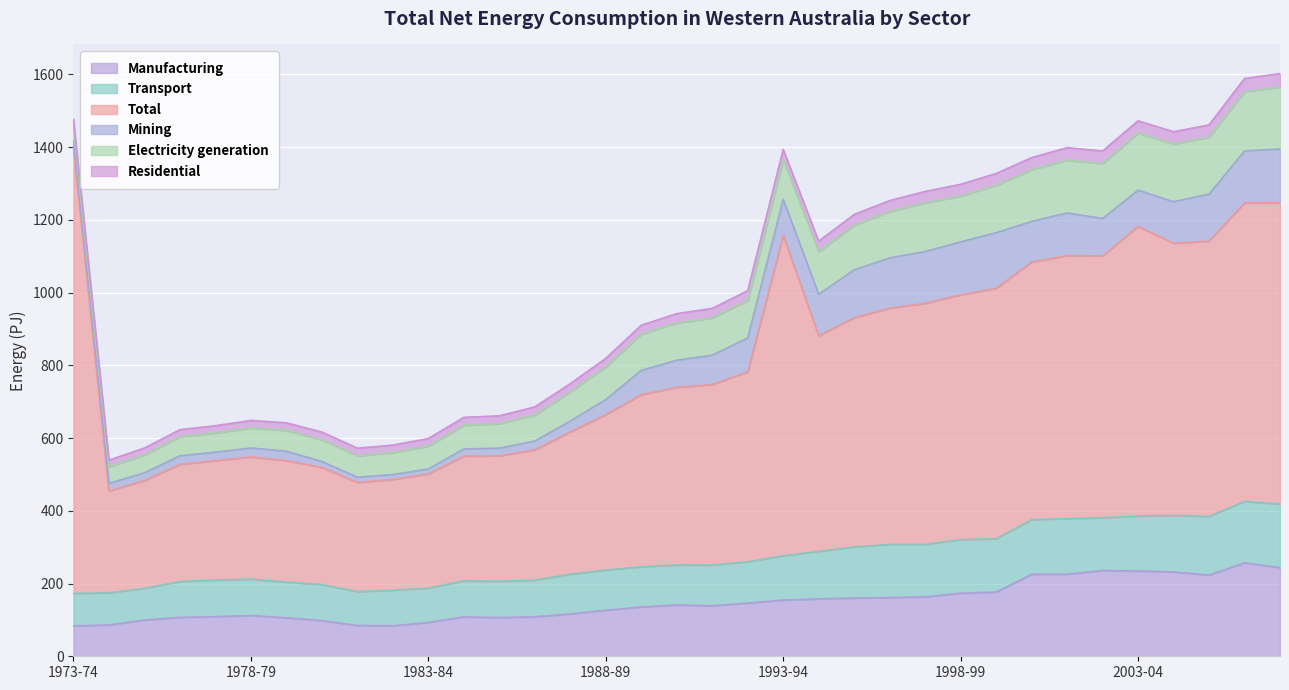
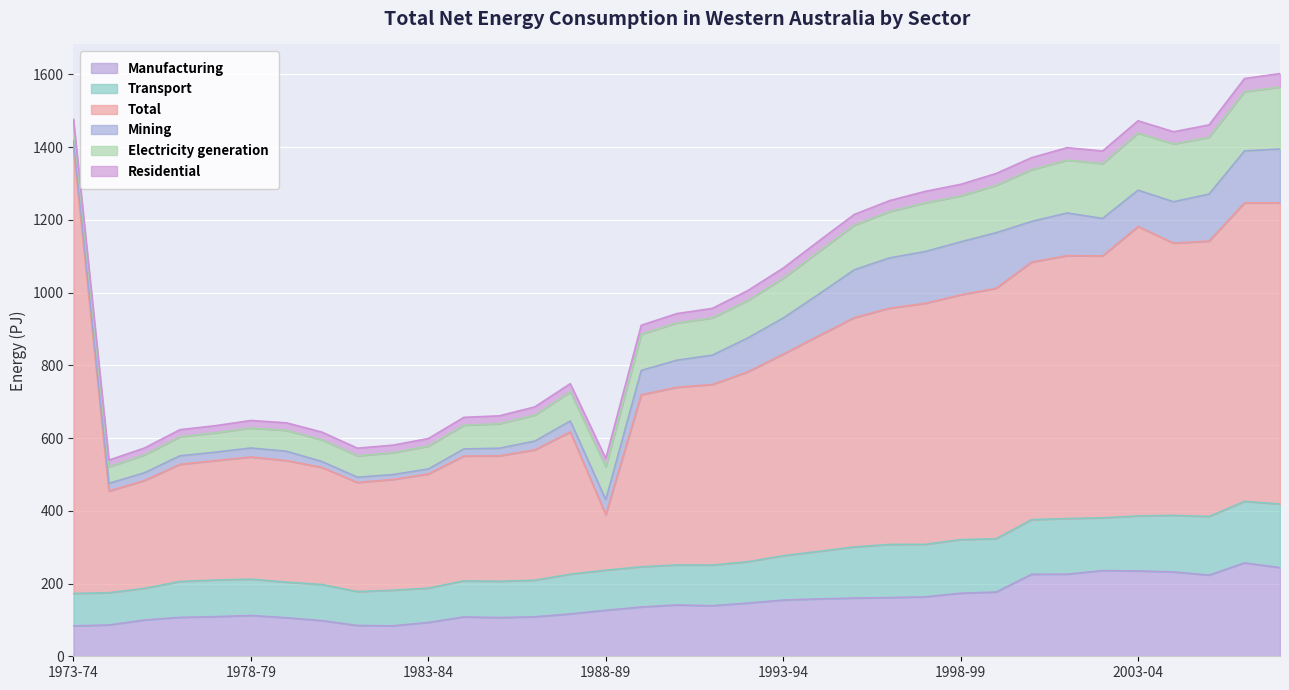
  {
    "Total": {
      "1973-74": 1220,
      "1978-79": 340,
      "1983-84": 310,
-     "1988-89": 430,
-     "1993-94": 880,
+     "1988-89": 150,
+     "1993-94": 550,
      "1998-99": 670,
      "2003-04": 800
    }
  }
